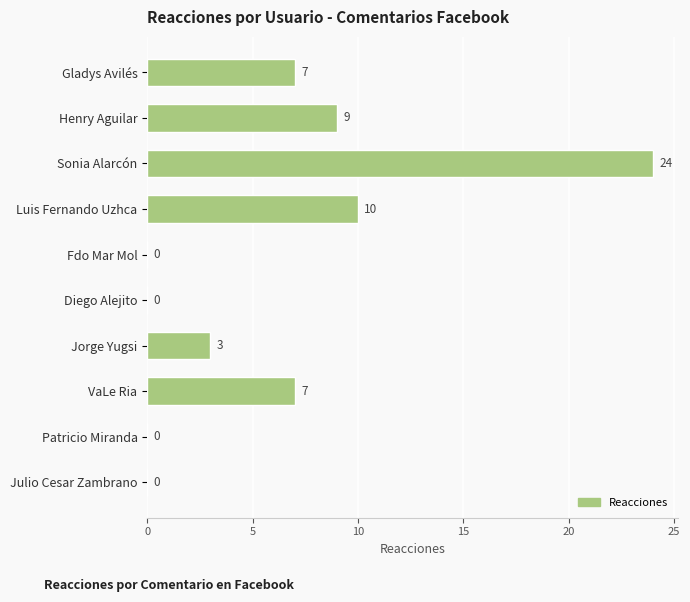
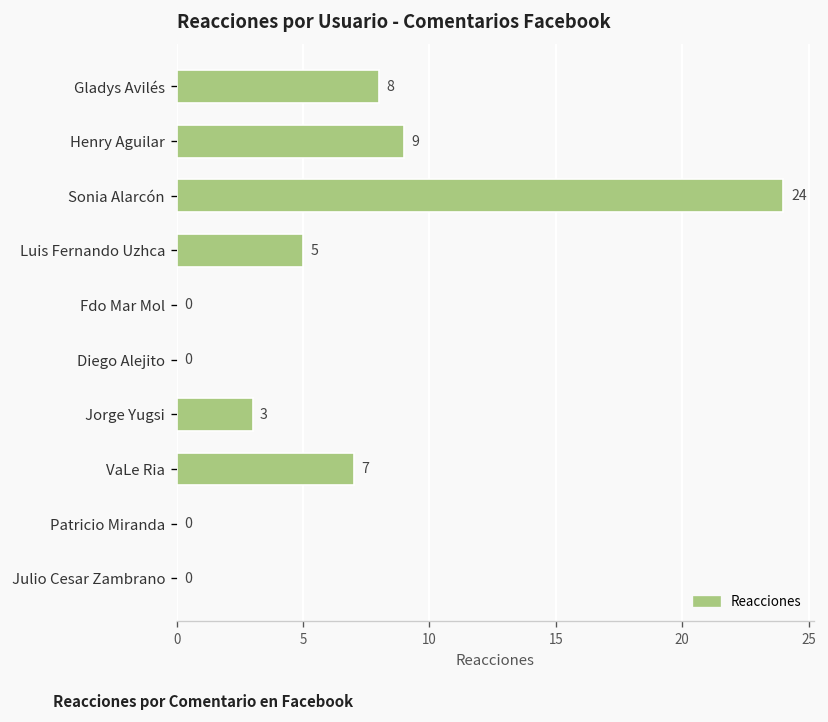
  {
-   "Gladys Avilés": 7,
+   "Gladys Avilés": 8,
    "Henry Aguilar": 9,
    "Sonia Alarcón": 24,
-   "Luis Fernando Uzhca": 10,
+   "Luis Fernando Uzhca": 5,
    "Fdo Mar Mol": 0,
    "Diego Alejito": 0,
    "Jorge Yugsi": 3,
    "VaLe Ria": 7,
    "Patricio Miranda": 0,
    "Julio Cesar Zambrano": 0
  }
